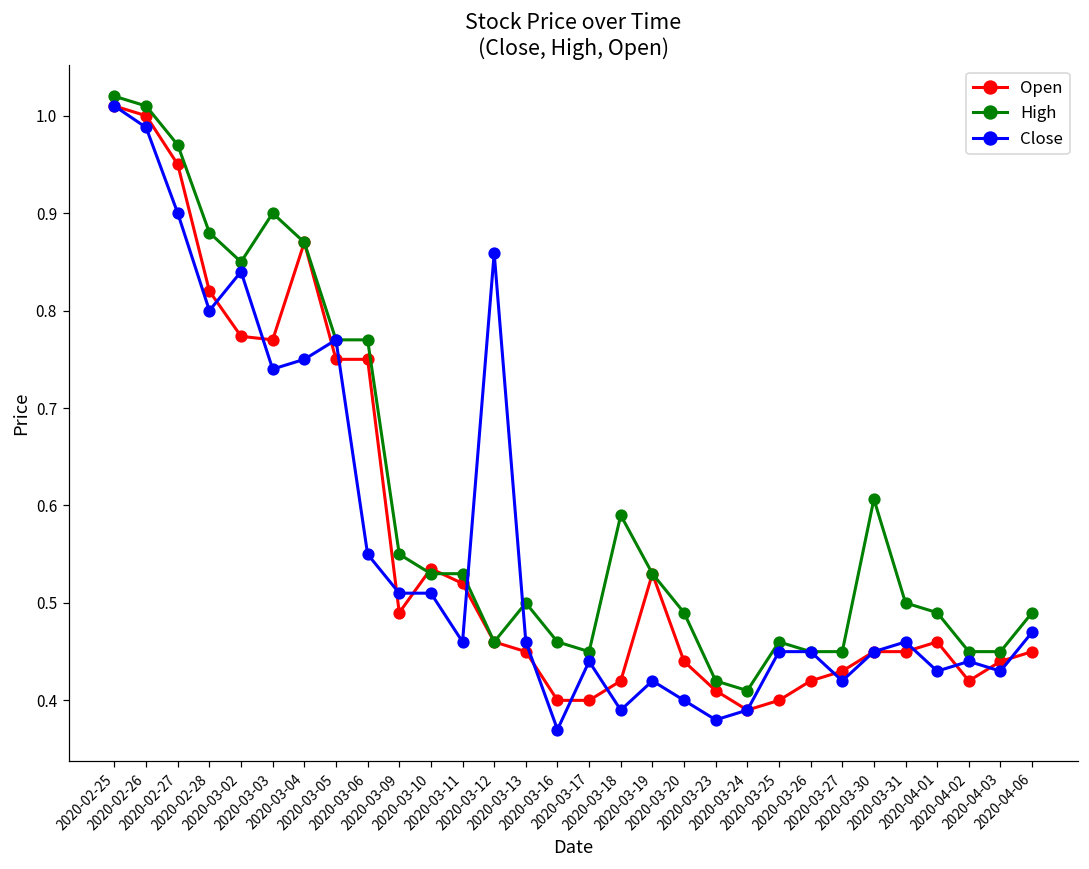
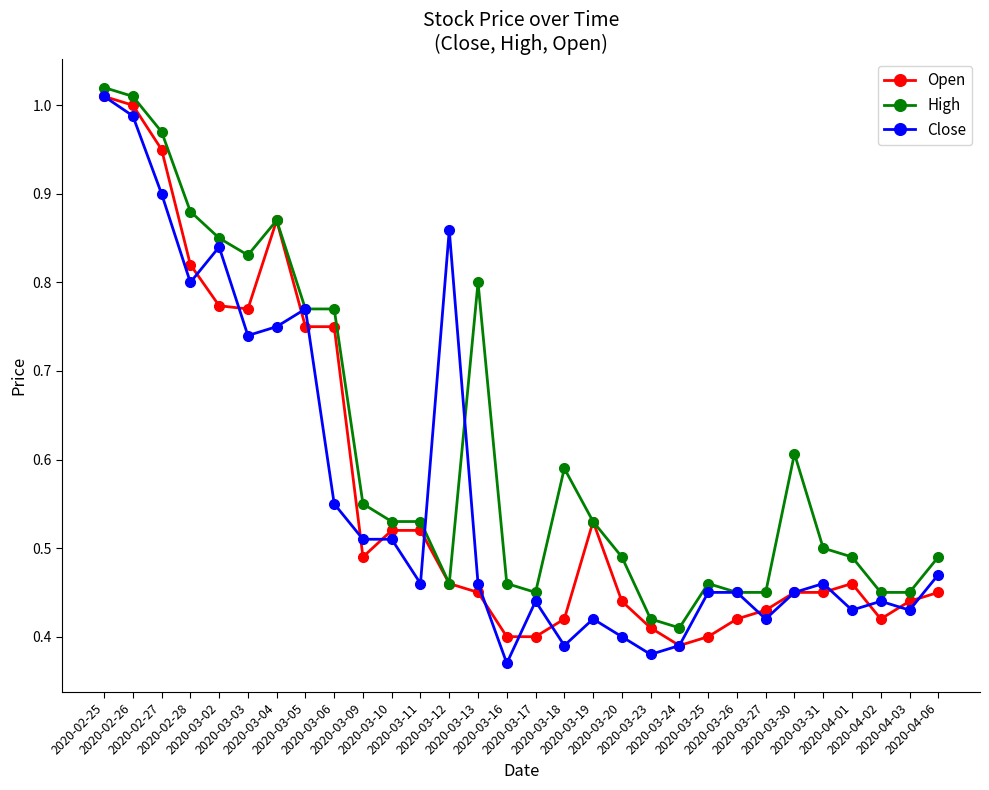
  {
    "Open": {
      "2020-02-26": 1.00,
      "2020-02-27": 0.95,
      "2020-02-28": 0.82,
      "2020-03-02": 0.77,
      "2020-03-03": 0.77,
      "2020-03-05": 0.75,
      "2020-03-06": 0.75,
      "2020-03-09": 0.49,
-     "2020-03-10": 0.54,
+     "2020-03-10": 0.52,
      "2020-03-11": 0.52,
      "2020-03-13": 0.45,
      "2020-03-16": 0.40,
      "2020-03-17": 0.40,
      "2020-03-18": 0.42,
      "2020-03-20": 0.44,
      "2020-03-23": 0.41,
      "2020-03-25": 0.40,
      "2020-03-26": 0.42,
      "2020-03-27": 0.43,
      "2020-03-31": 0.45,
      "2020-04-01": 0.46,
      "2020-04-02": 0.42,
      "2020-04-03": 0.44,
      "2020-04-06": 0.45
    },
    "High": {
      "2020-02-25": 1.02,
      "2020-02-26": 1.01,
      "2020-02-27": 0.97,
      "2020-02-28": 0.88,
      "2020-03-02": 0.85,
-     "2020-03-03": 0.90,
+     "2020-03-03": 0.83,
      "2020-03-06": 0.77,
      "2020-03-09": 0.55,
      "2020-03-10": 0.53,
      "2020-03-11": 0.53,
-     "2020-03-13": 0.5,
+     "2020-03-13": 0.8,
      "2020-03-16": 0.46,
      "2020-03-17": 0.45,
      "2020-03-18": 0.59,
      "2020-03-20": 0.49,
      "2020-03-23": 0.42,
      "2020-03-24": 0.41,
      "2020-03-25": 0.46,
      "2020-03-27": 0.45,
      "2020-03-30": 0.61,
      "2020-03-31": 0.50,
      "2020-04-01": 0.49,
      "2020-04-02": 0.45,
      "2020-04-03": 0.45,
      "2020-04-06": 0.49
    },
    "Close": {
      "2020-02-26": 0.99,
      "2020-02-27": 0.90,
      "2020-02-28": 0.80,
      "2020-03-02": 0.84,
      "2020-03-03": 0.74,
      "2020-03-04": 0.75,
      "2020-03-06": 0.55,
      "2020-03-09": 0.51,
      "2020-03-10": 0.51,
      "2020-03-11": 0.46,
      "2020-03-12": 0.86,
      "2020-03-13": 0.46,
      "2020-03-16": 0.37,
      "2020-03-17": 0.44,
      "2020-03-18": 0.39,
      "2020-03-19": 0.42,
      "2020-03-20": 0.40,
      "2020-03-23": 0.38,
      "2020-03-25": 0.45,
      "2020-03-27": 0.42,
      "2020-03-31": 0.46,
      "2020-04-01": 0.43,
      "2020-04-02": 0.44,
      "2020-04-03": 0.43,
      "2020-04-06": 0.47
    }
  }
